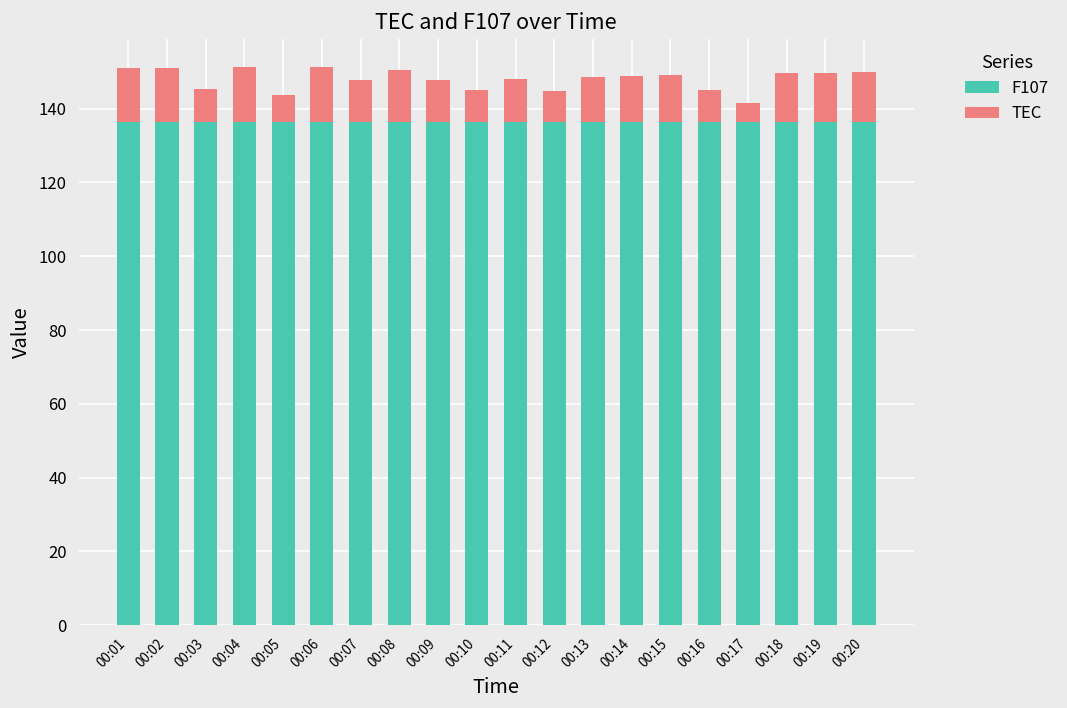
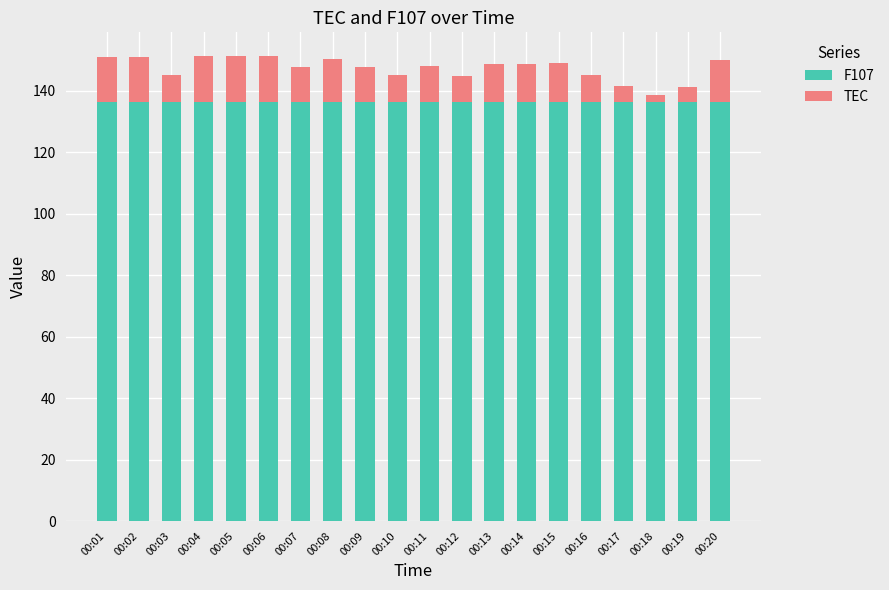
  {
    "F107": {
      "00:01": 136,
      "00:02": 136,
      "00:03": 136,
      "00:04": 136,
      "00:05": 136,
      "00:06": 136,
      "00:07": 136,
      "00:08": 136,
      "00:09": 136,
      "00:10": 136,
      "00:11": 136,
      "00:12": 136,
      "00:13": 136,
      "00:14": 136,
      "00:15": 136,
      "00:16": 136,
      "00:17": 136,
      "00:18": 136,
      "00:19": 136,
      "00:20": 136
    },
    "TEC": {
      "00:01": 14,
      "00:02": 15,
      "00:03": 9,
      "00:04": 15,
-     "00:05": 7,
+     "00:05": 15,
      "00:06": 15,
      "00:07": 11,
      "00:08": 14,
      "00:09": 11,
      "00:10": 9,
      "00:11": 12,
      "00:12": 8,
      "00:13": 12,
      "00:14": 12,
      "00:15": 13,
      "00:16": 9,
      "00:17": 5,
-     "00:18": 13,
-     "00:19": 13,
+     "00:18": 2,
+     "00:19": 5,
      "00:20": 13
    }
  }
